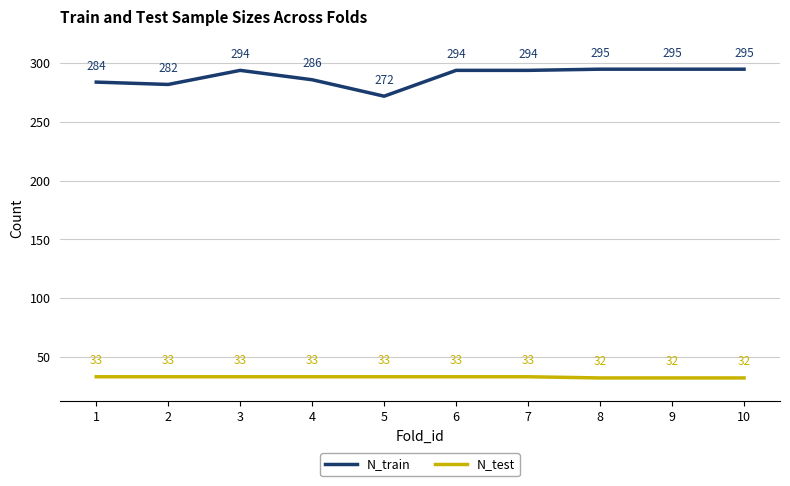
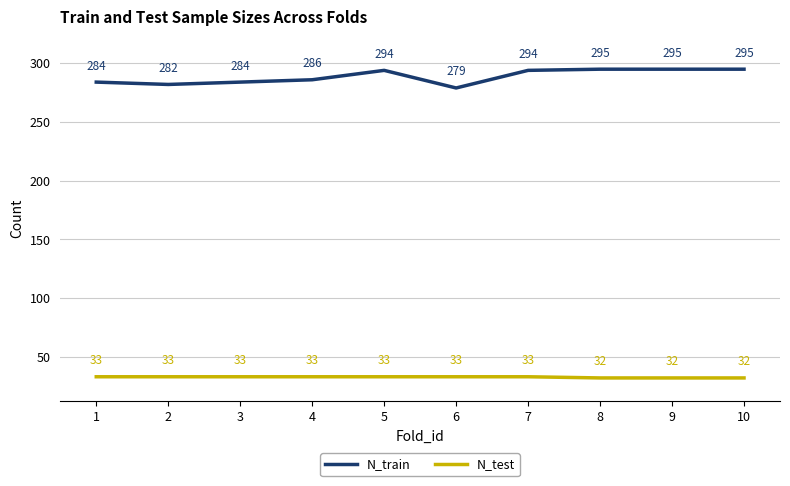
  {
    "N_train": {
      "1": 284,
      "2": 282,
-     "3": 294,
+     "3": 284,
      "4": 286,
-     "5": 272,
-     "6": 294,
+     "5": 294,
+     "6": 279,
      "7": 294,
      "8": 295,
      "9": 295,
      "10": 295
    },
    "N_test": {
      "1": 33,
      "2": 33,
      "3": 33,
      "4": 33,
      "5": 33,
      "6": 33,
      "7": 33,
      "8": 32,
      "9": 32,
      "10": 32
    }
  }
